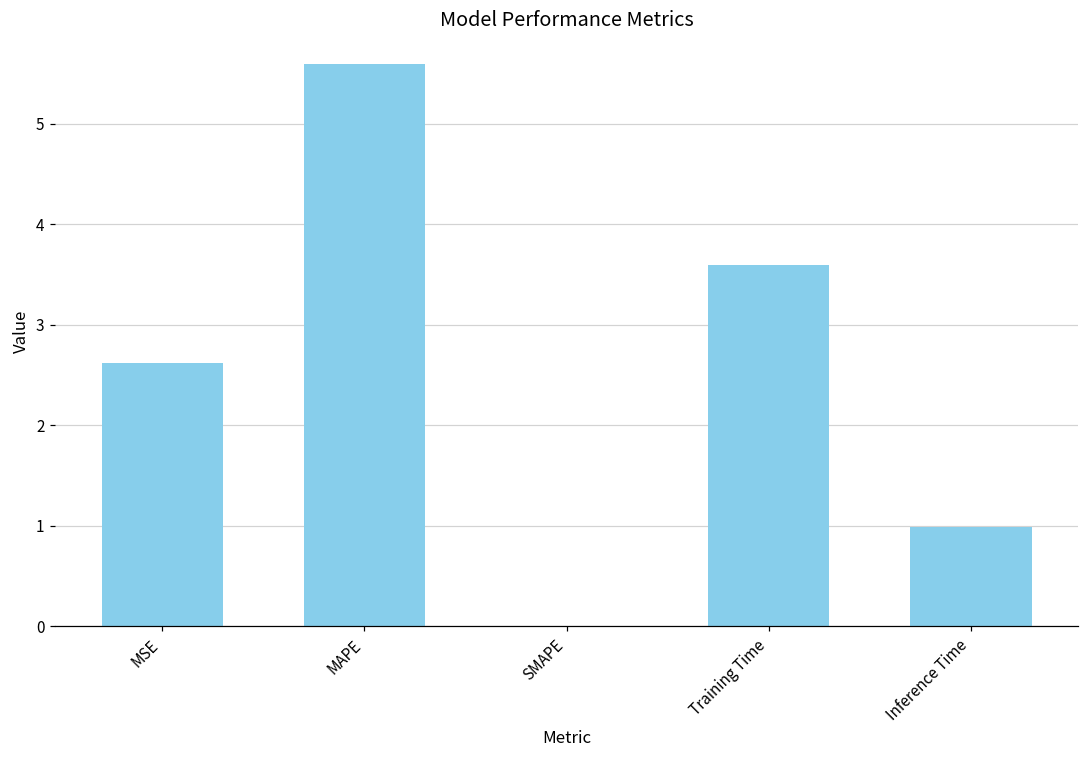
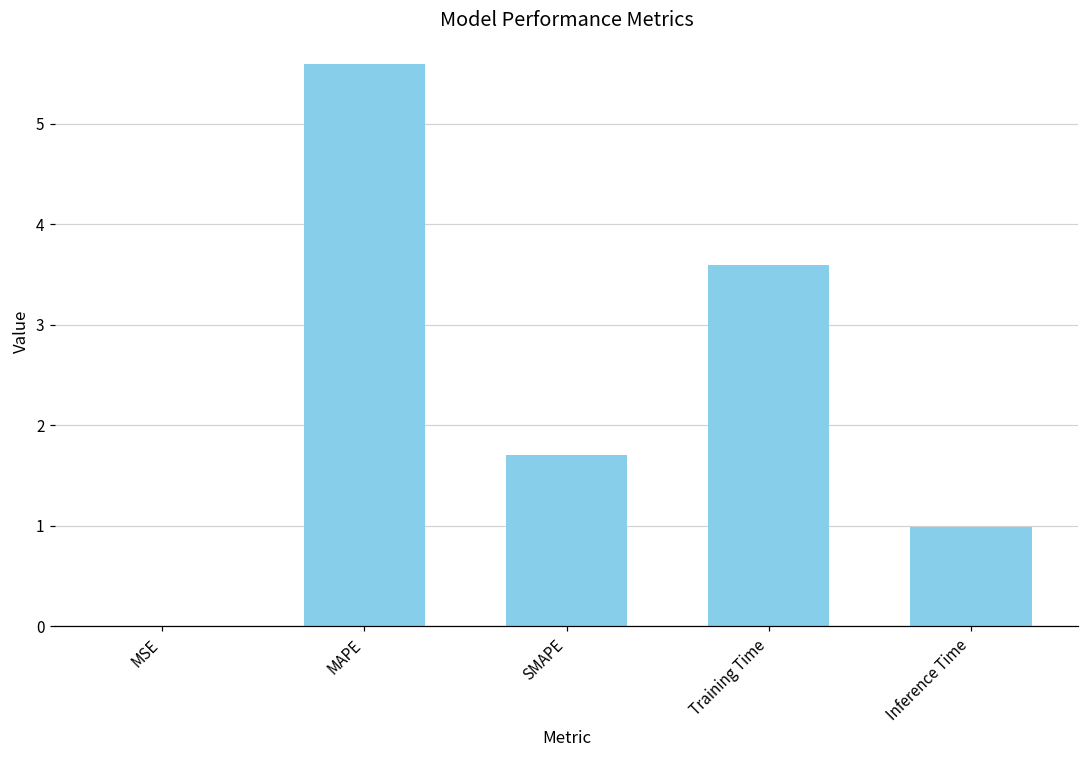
  {
-   "MSE": 2.6,
+   "MSE": 0.0,
    "MAPE": 5.6,
-   "SMAPE": 0.0,
+   "SMAPE": 1.7,
    "Training Time": 3.6,
    "Inference Time": 1.0
  }
